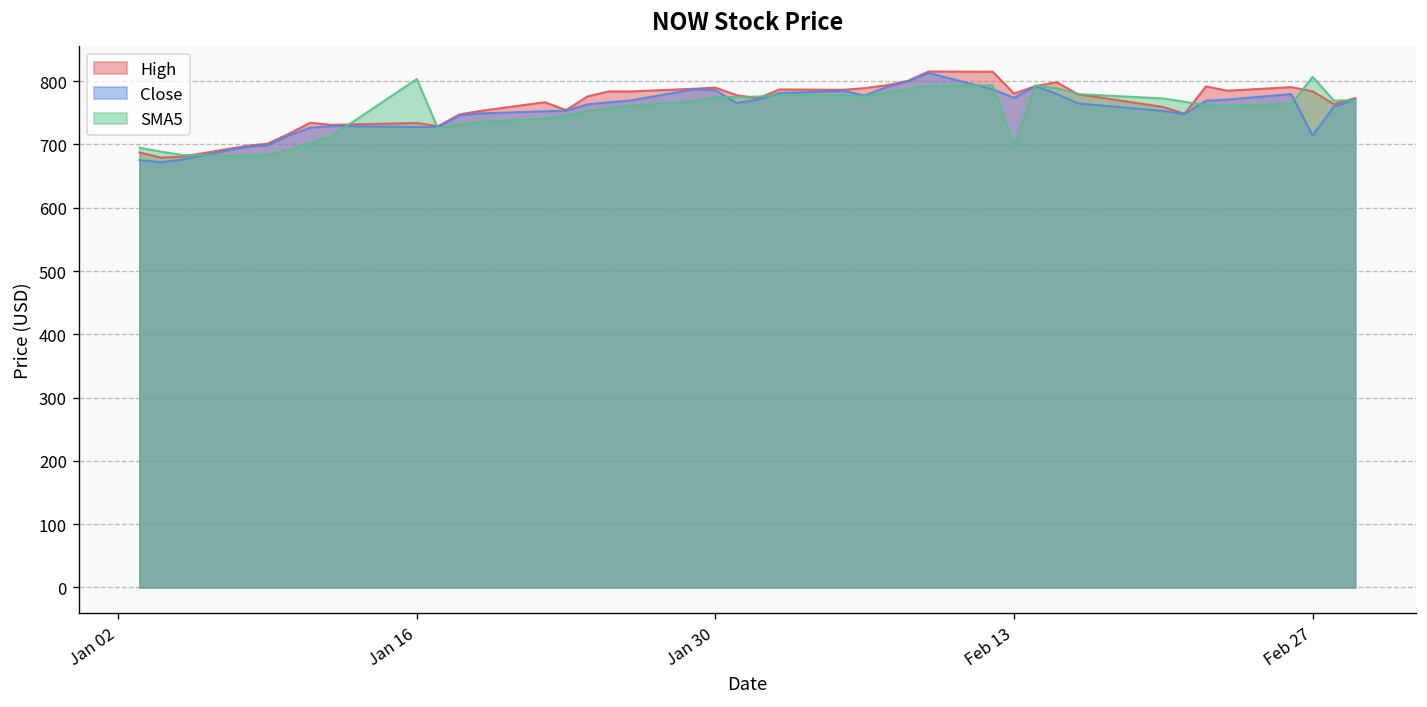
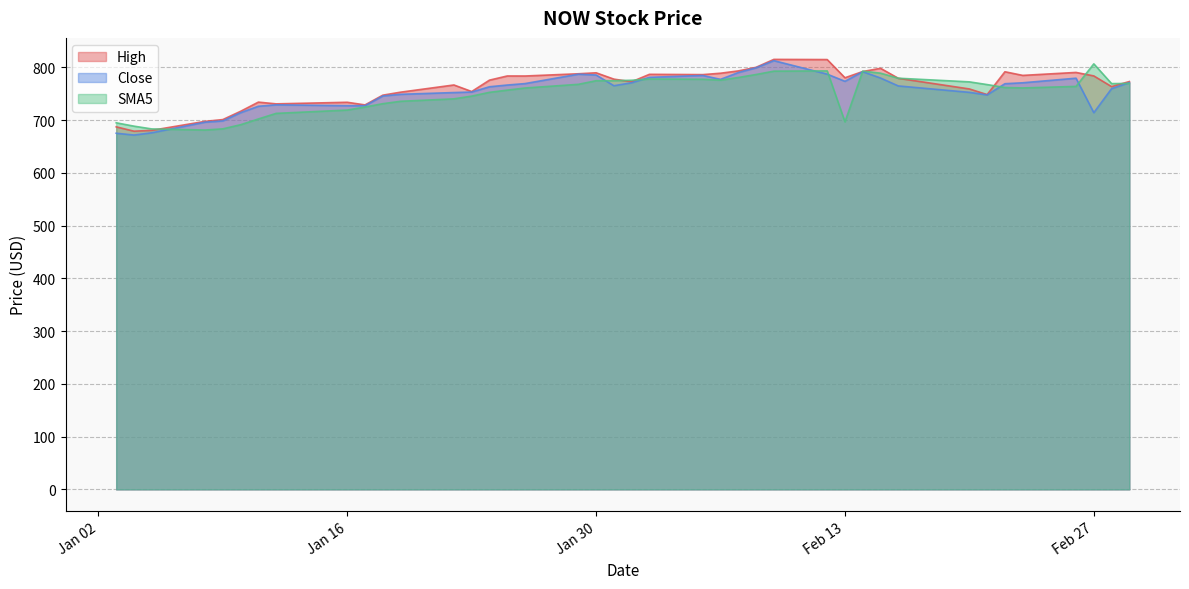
  {
    "High": {
      "Jan 16": 730,
      "Feb 13": 780,
      "Feb 27": 780
    },
    "Close": {
      "Jan 16": 730,
      "Feb 13": 770,
      "Feb 27": 710
    },
    "SMA5": {
-     "Jan 16": 800,
+     "Jan 16": 720,
      "Jan 30": 770,
      "Feb 13": 700,
      "Feb 27": 810
    }
  }
